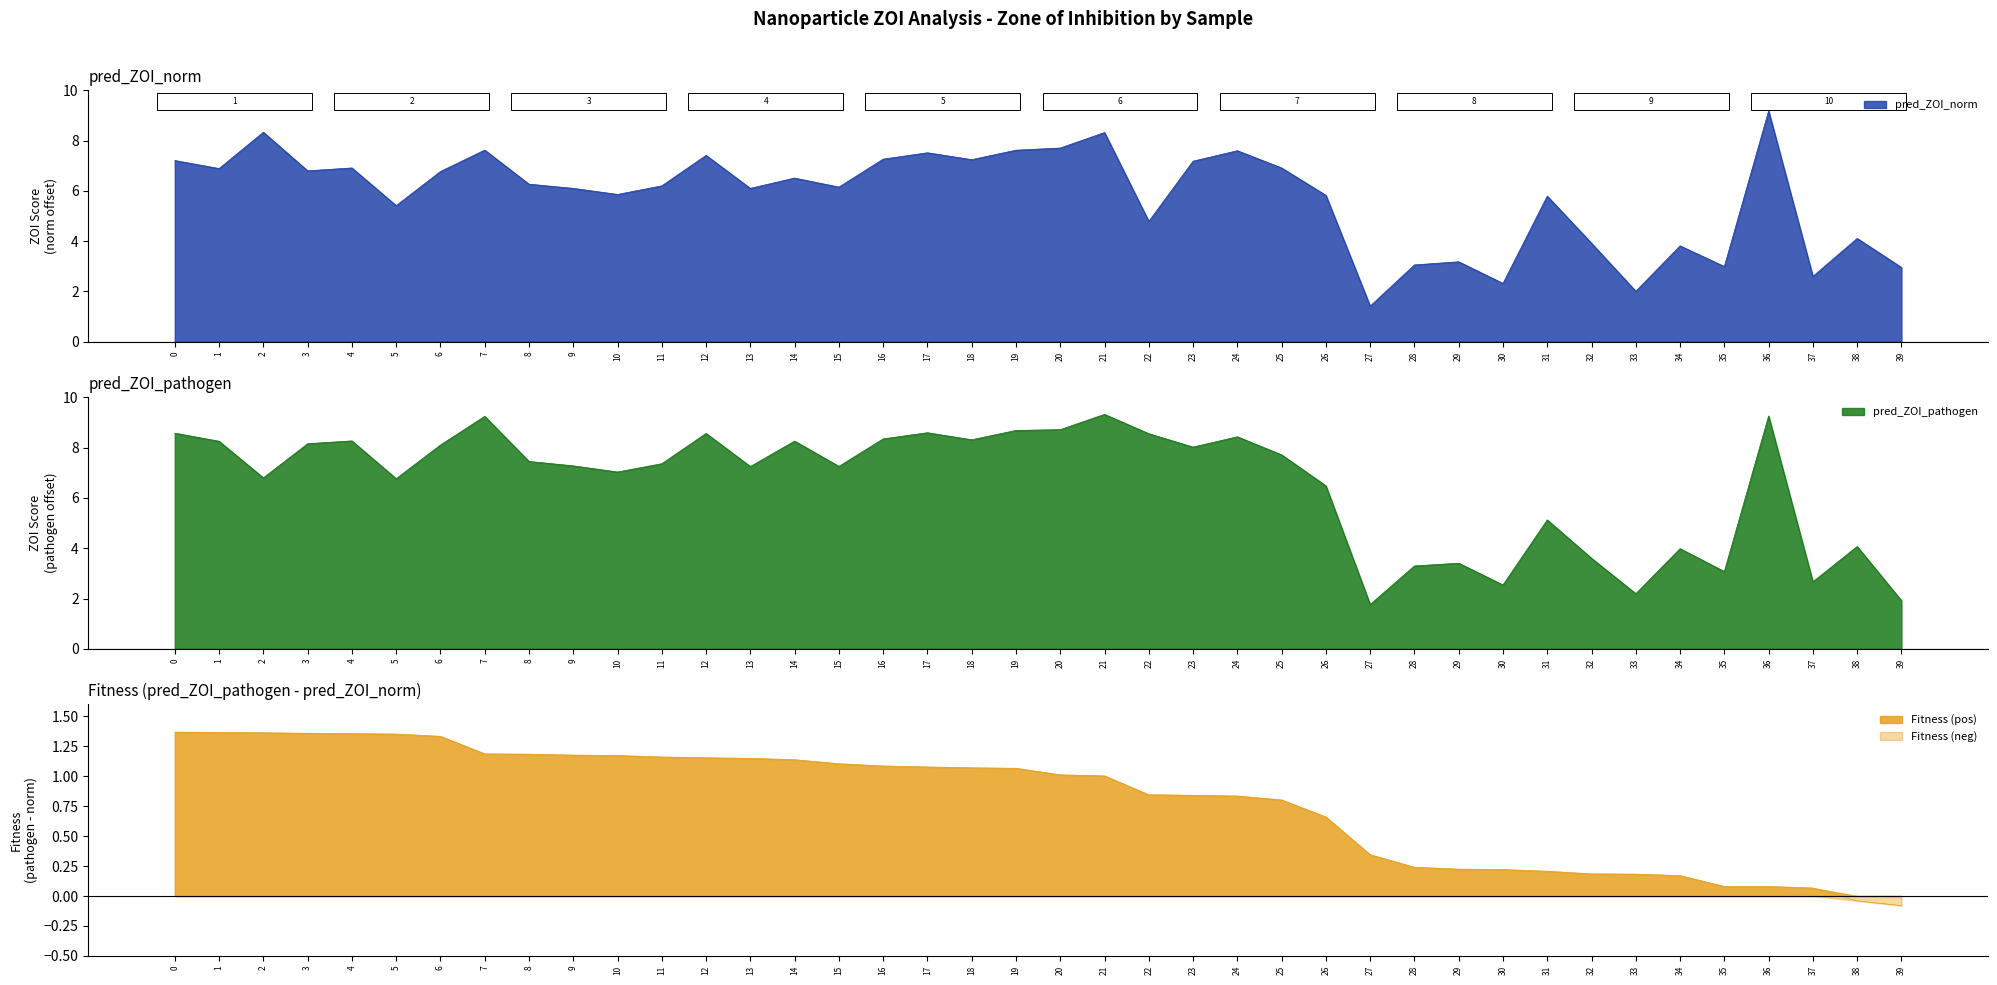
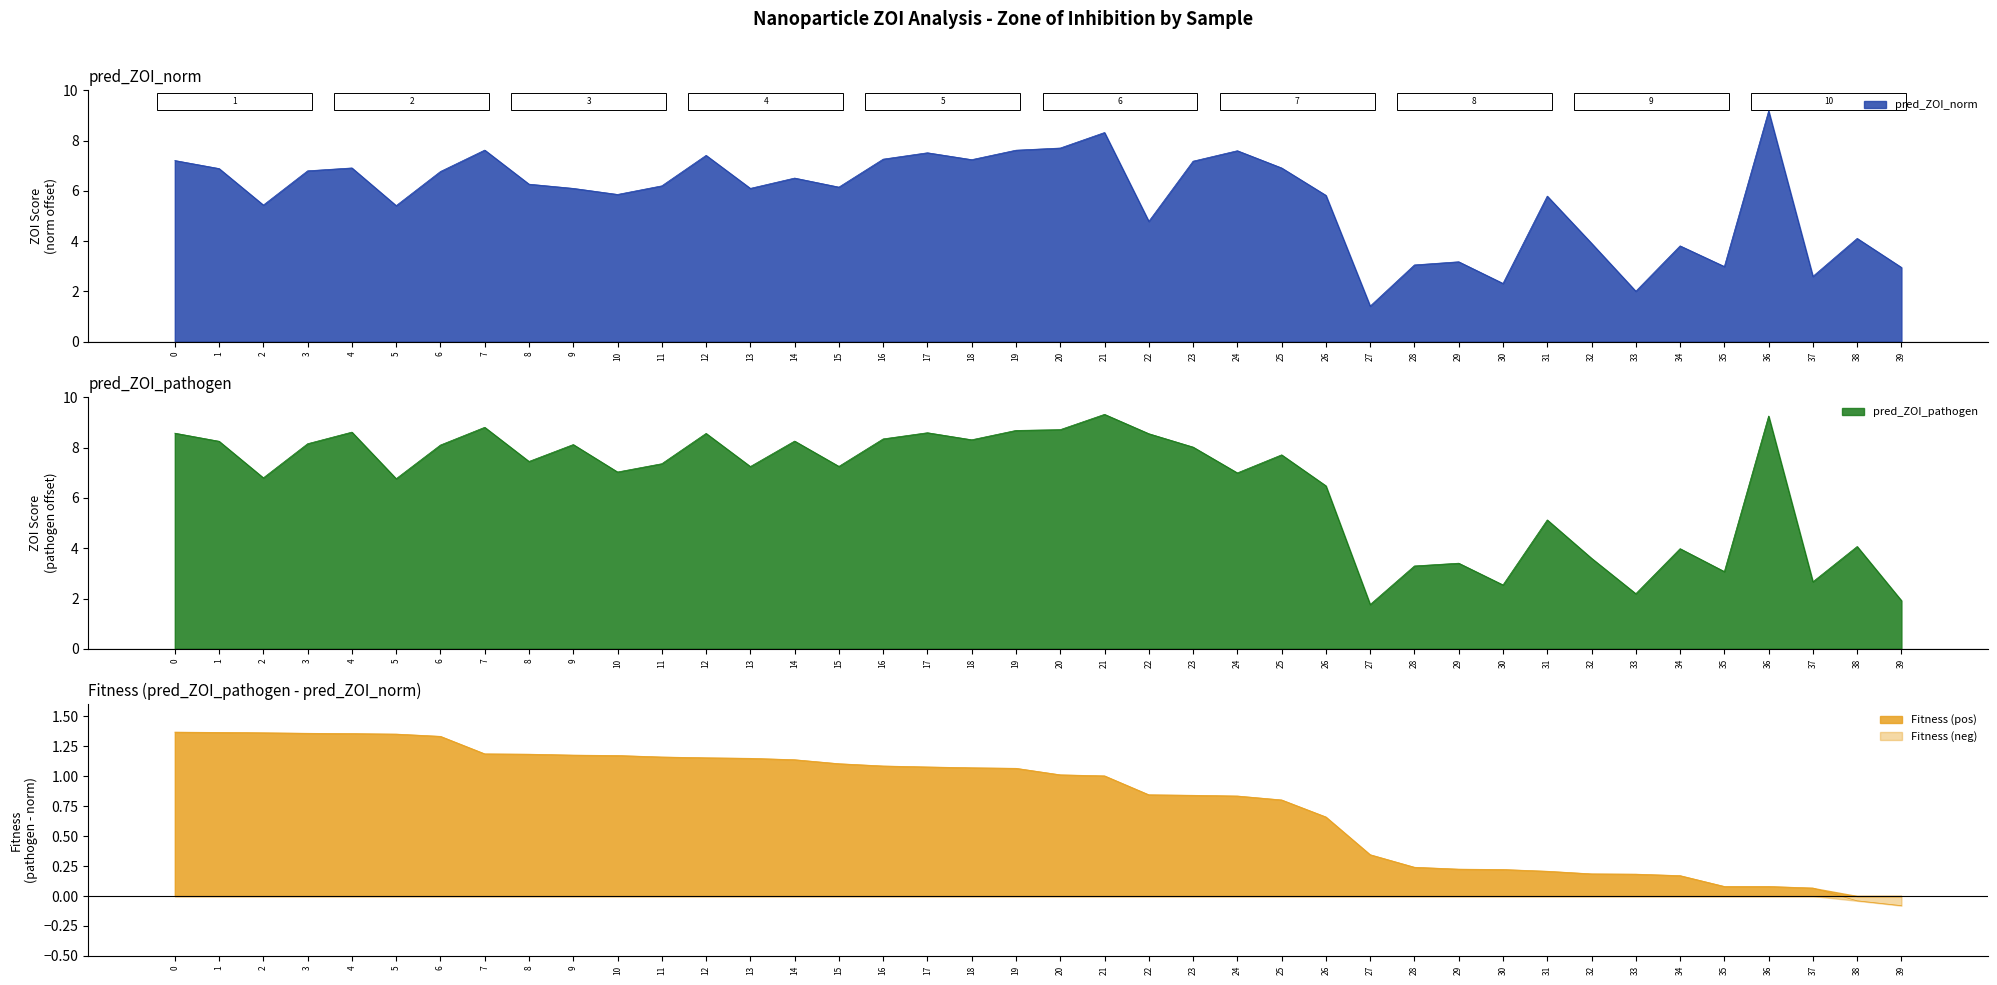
  {
    "pred_ZOI_norm": {
      "0": 7.2,
      "1": 6.9,
-     "2": 8.3,
+     "2": 5.4,
      "3": 6.8,
      "4": 6.9,
      "5": 5.4,
      "6": 6.8,
      "7": 7.6,
      "8": 6.3,
      "9": 6.1,
      "10": 5.9,
      "11": 6.2,
      "12": 7.4,
      "13": 6.1,
      "14": 6.5,
      "15": 6.2,
      "16": 7.3,
      "17": 7.5,
      "18": 7.2,
      "19": 7.6,
      "20": 7.7,
      "21": 8.3,
      "22": 4.8,
      "23": 7.2,
      "24": 7.6,
      "25": 6.9,
      "26": 5.8,
      "27": 1.4,
      "28": 3.1,
      "29": 3.2,
      "30": 2.3,
      "31": 5.8,
      "32": 3.9,
      "33": 2.0,
      "34": 3.8,
      "35": 3.0,
      "36": 9.2,
      "37": 2.6,
      "38": 4.1,
      "39": 3.0
    },
    "pred_ZOI_pathogen": {
      "0": 8.6,
      "1": 8.3,
      "2": 6.8,
      "3": 8.2,
-     "4": 8.3,
+     "4": 8.6,
      "5": 6.8,
      "6": 8.1,
-     "7": 9.2,
+     "7": 8.8,
      "8": 7.5,
-     "9": 7.3,
+     "9": 8.1,
      "10": 7.0,
      "11": 7.4,
      "12": 8.6,
      "13": 7.3,
      "14": 8.3,
      "15": 7.3,
      "16": 8.3,
      "17": 8.6,
      "18": 8.3,
      "19": 8.7,
      "20": 8.7,
      "21": 9.3,
      "22": 8.6,
      "23": 8.0,
-     "24": 8.4,
+     "24": 7.0,
      "25": 7.7,
      "26": 6.5,
      "27": 1.8,
      "28": 3.3,
      "29": 3.4,
      "30": 2.5,
      "31": 5.1,
      "32": 3.6,
      "33": 2.2,
      "34": 4.0,
      "35": 3.1,
      "36": 9.3,
      "37": 2.7,
      "38": 4.1,
      "39": 1.9
    }
  }
